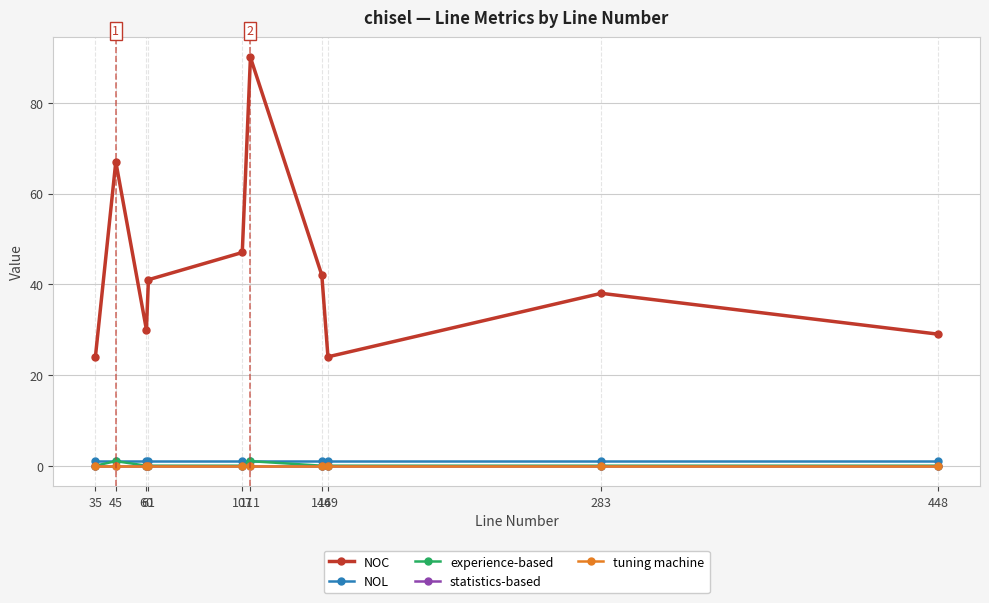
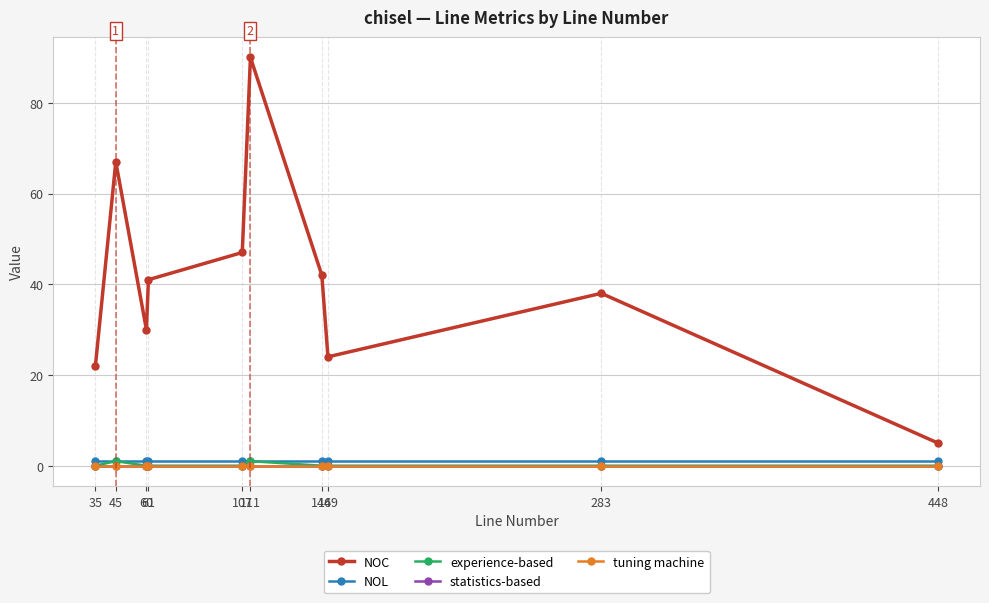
  {
    "NOC": {
-     "35": 24,
+     "35": 22,
      "45": 67,
      "283": 38,
-     "448": 29
+     "448": 5
    },
    "NOL": {
      "35": 1,
      "283": 1,
      "448": 1
    },
    "tuning machine": {
      "45": 0
    }
  }
